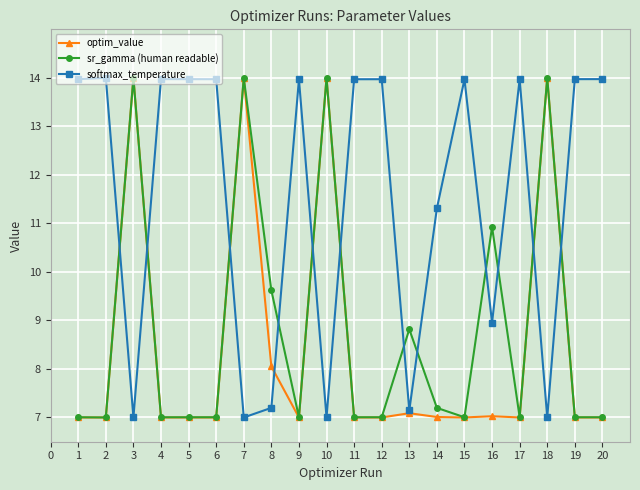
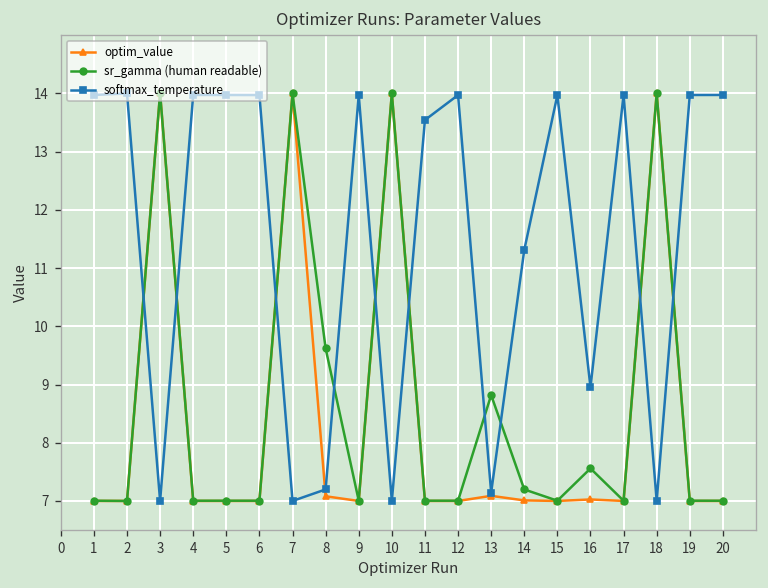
  {
    "optim_value": {
-     "8": 8.1,
+     "8": 7.1,
      "13": 7.1,
      "14": 7.0,
      "16": 7.0
    },
    "sr_gamma (human readable)": {
      "8": 9.6,
      "13": 8.8,
      "14": 7.2,
-     "16": 10.9
+     "16": 7.6
    },
    "softmax_temperature": {
      "3": 7.0,
      "7": 7.0,
      "8": 7.2,
      "9": 14.0,
      "10": 7.0,
-     "11": 14.0,
+     "11": 13.5,
      "12": 14.0,
      "13": 7.1,
      "14": 11.3,
      "15": 14.0,
      "16": 9.0,
      "17": 14.0,
      "18": 7.0,
      "19": 14.0,
      "20": 14.0
    }
  }
